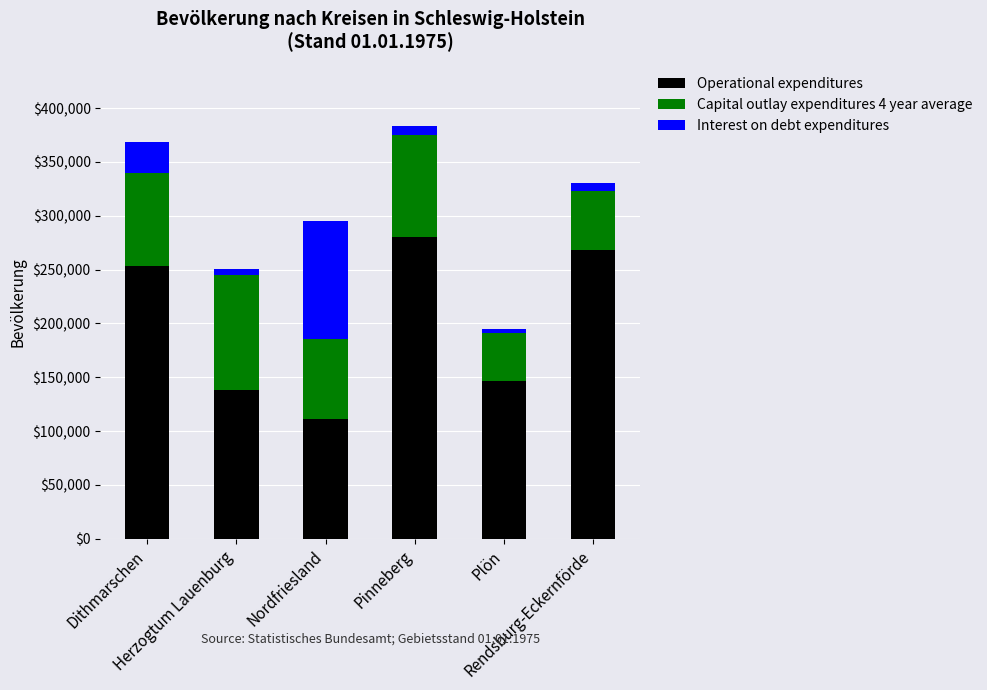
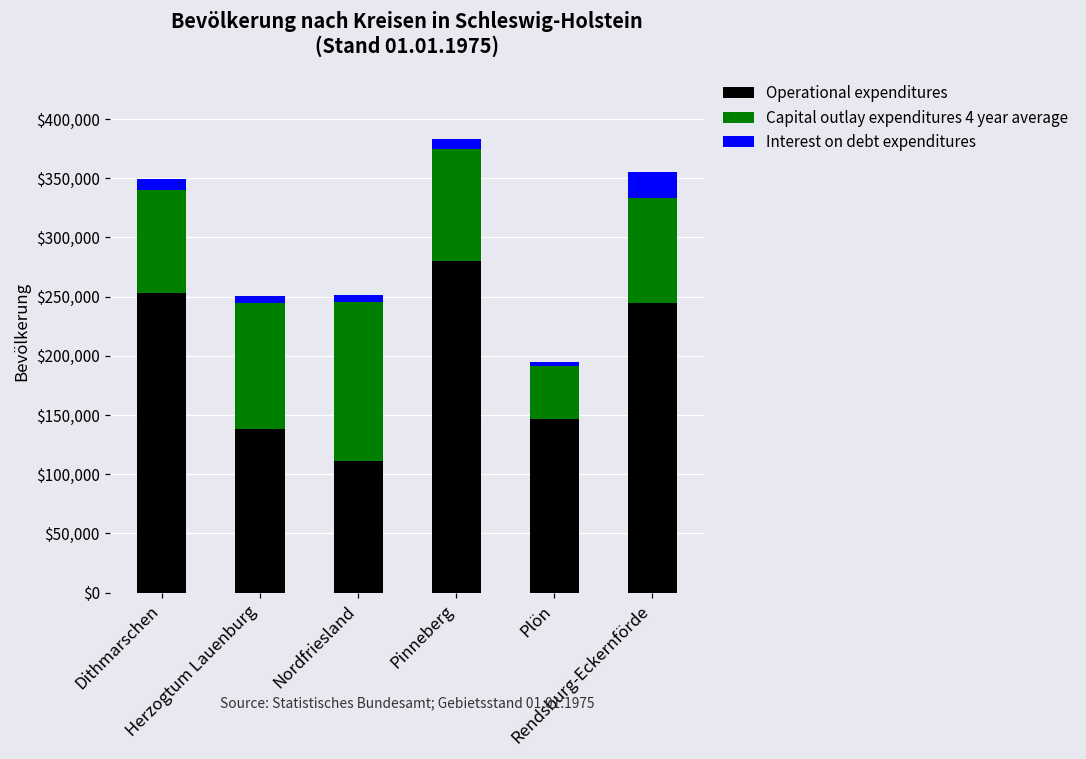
  {
    "Operational expenditures": {
      "Dithmarschen": "$253,000",
      "Herzogtum Lauenburg": "$138,000",
      "Nordfriesland": "$111,000",
      "Pinneberg": "$280,000",
      "Plön": "$146,000",
-     "Rendsburg-Eckernförde": "$268,000"
+     "Rendsburg-Eckernförde": "$245,000"
    },
    "Capital outlay expenditures 4 year average": {
      "Dithmarschen": "$87,000",
      "Herzogtum Lauenburg": "$106,000",
-     "Nordfriesland": "$75,000",
+     "Nordfriesland": "$134,000",
      "Pinneberg": "$95,000",
      "Plön": "$45,000",
-     "Rendsburg-Eckernförde": "$55,000"
+     "Rendsburg-Eckernförde": "$88,000"
    },
    "Interest on debt expenditures": {
-     "Dithmarschen": "$29,000",
+     "Dithmarschen": "$9,000",
      "Herzogtum Lauenburg": "$6,000",
-     "Nordfriesland": "$109,000",
+     "Nordfriesland": "$6,000",
      "Pinneberg": "$8,000",
      "Plön": "$4,000",
-     "Rendsburg-Eckernförde": "$7,000"
+     "Rendsburg-Eckernförde": "$22,000"
    }
  }
